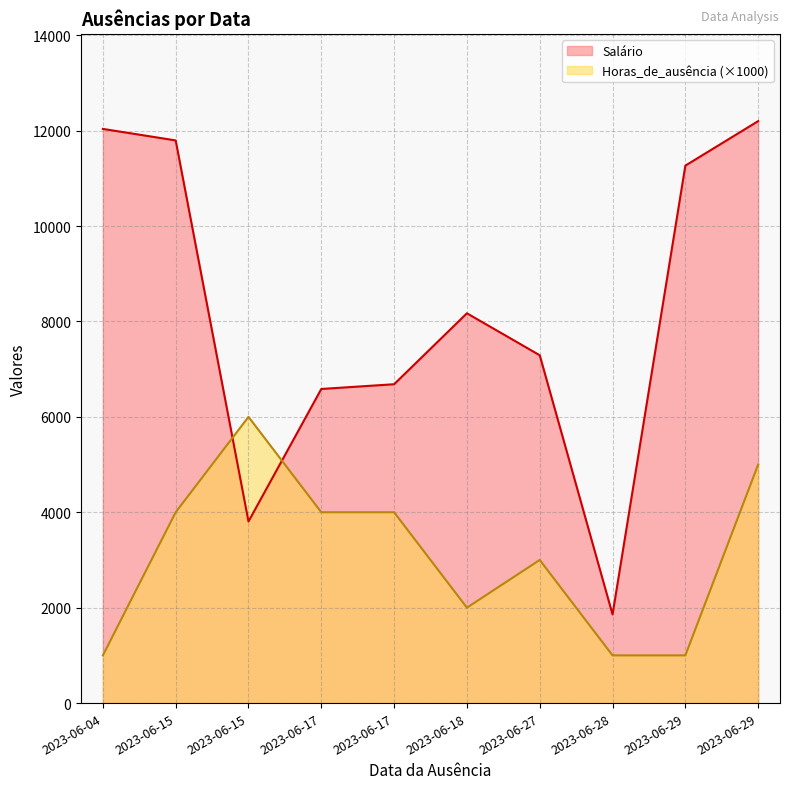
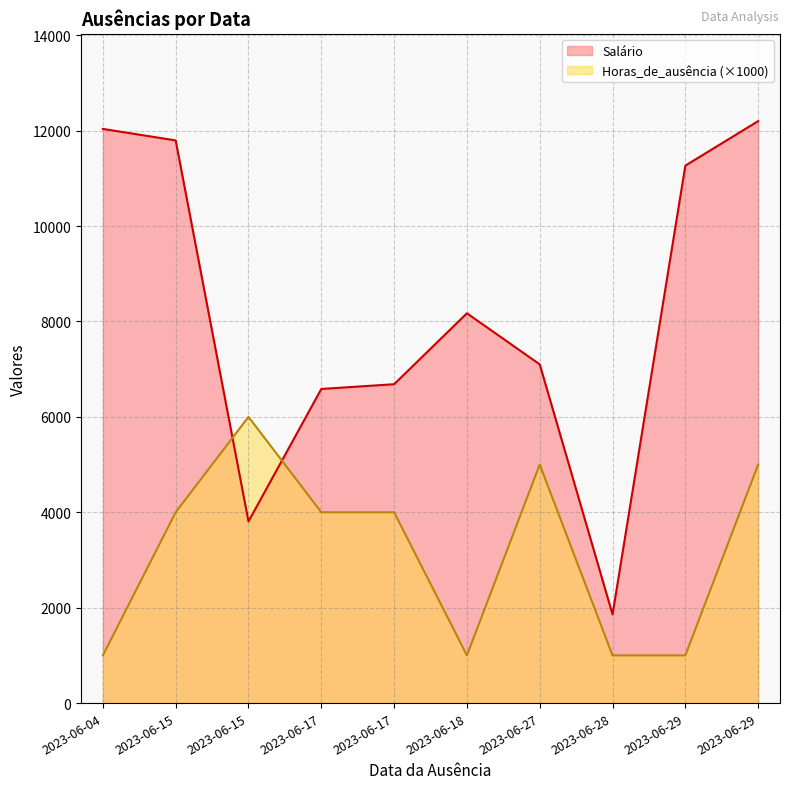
  {
    "Salário": {
      "2023-06-04": 12000,
      "2023-06-18": 8200,
-     "2023-06-27": 7300,
+     "2023-06-27": 7100,
      "2023-06-28": 1900
    },
    "Horas_de_ausência (×1000)": {
      "2023-06-04": 1000,
-     "2023-06-18": 2000,
-     "2023-06-27": 3000,
+     "2023-06-18": 1000,
+     "2023-06-27": 5000,
      "2023-06-28": 1000
    }
  }
